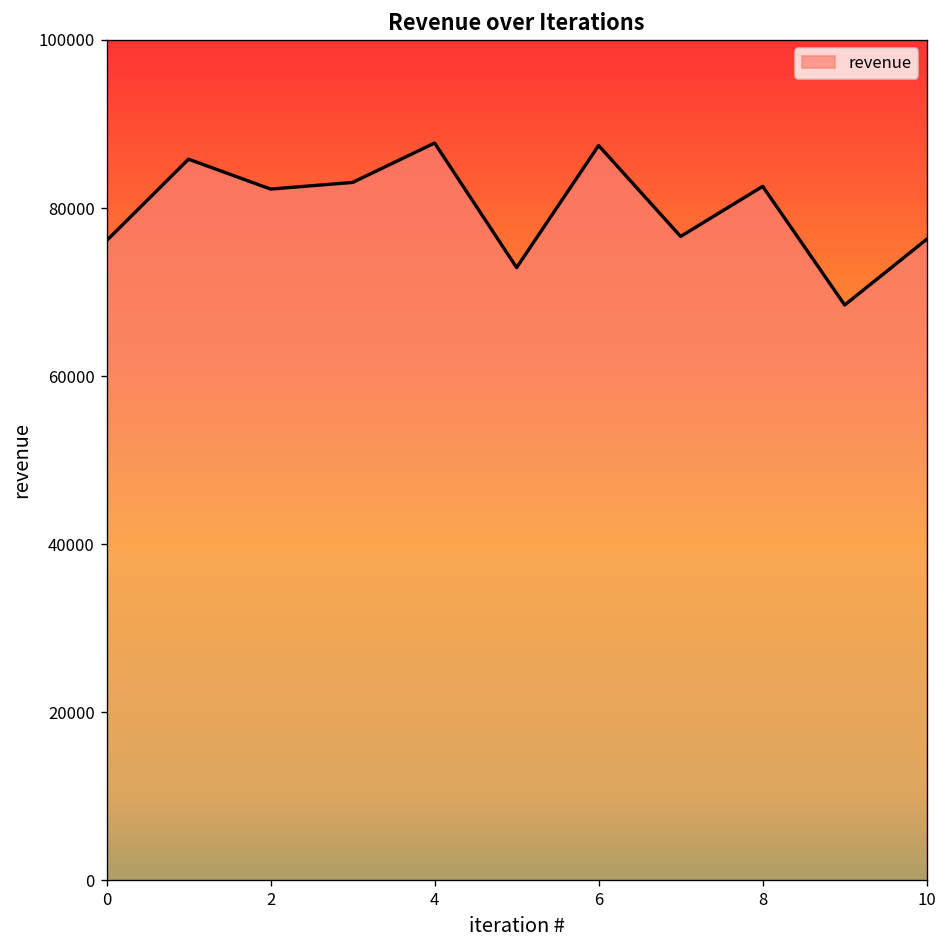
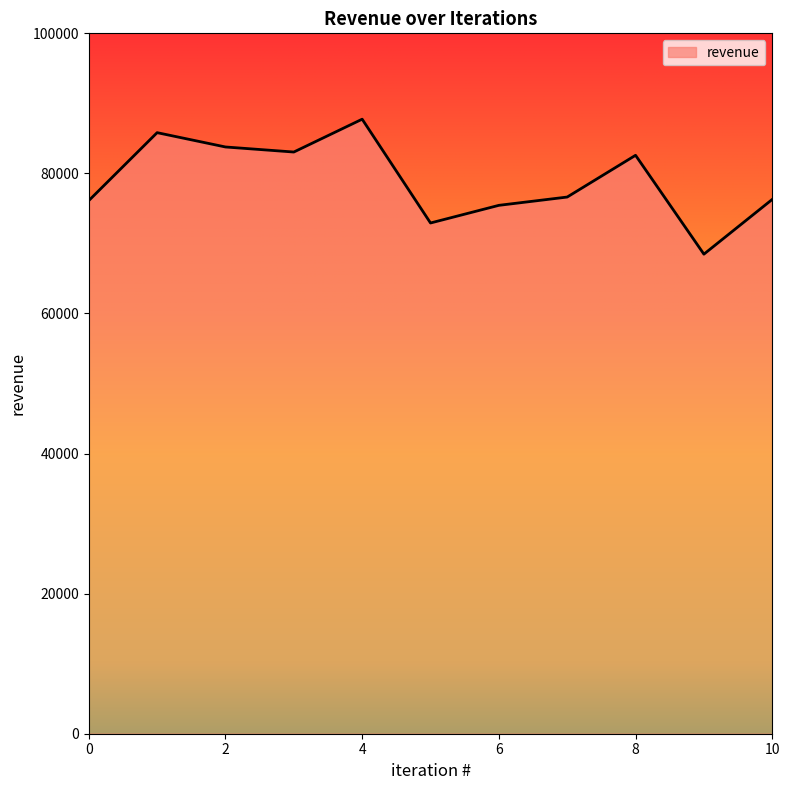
  {
    "0": 76000,
-   "2": 82000,
+   "2": 84000,
    "4": 88000,
-   "6": 87000,
+   "6": 75000,
    "8": 83000,
    "10": 76000
  }
